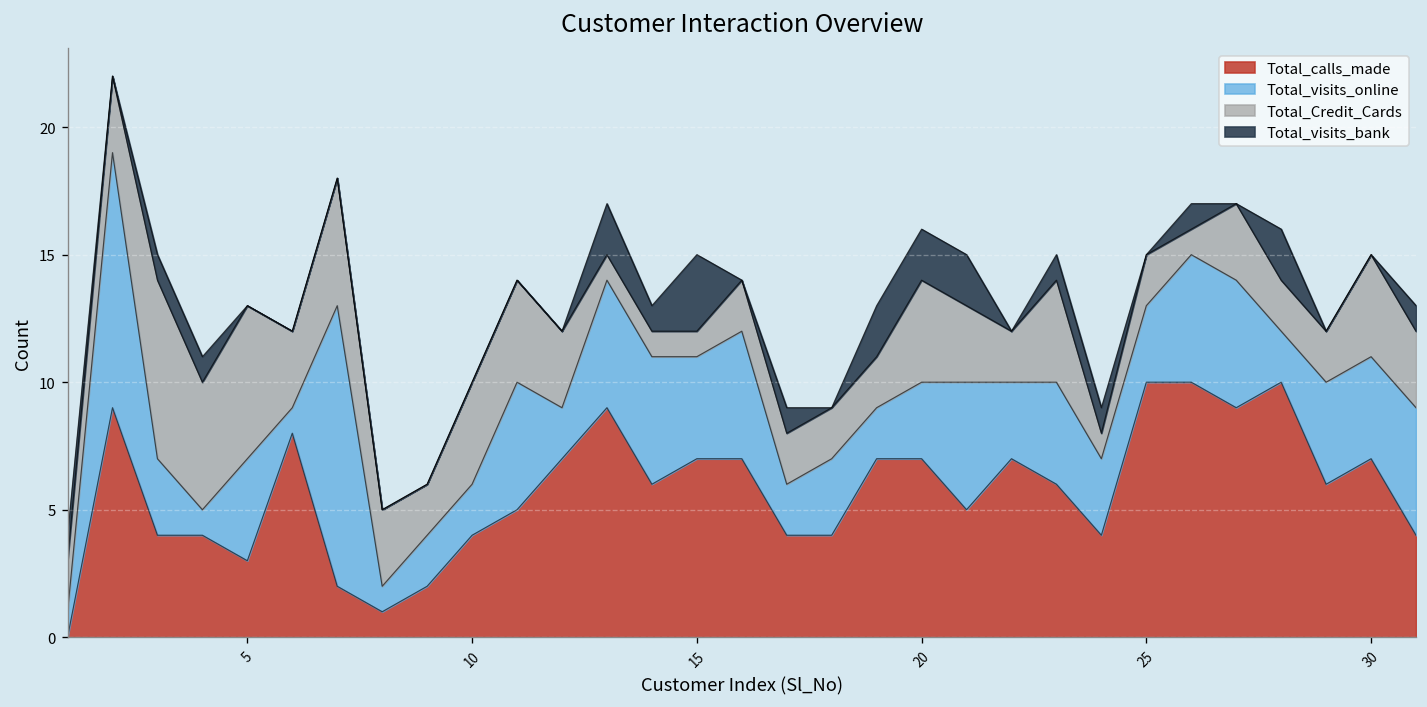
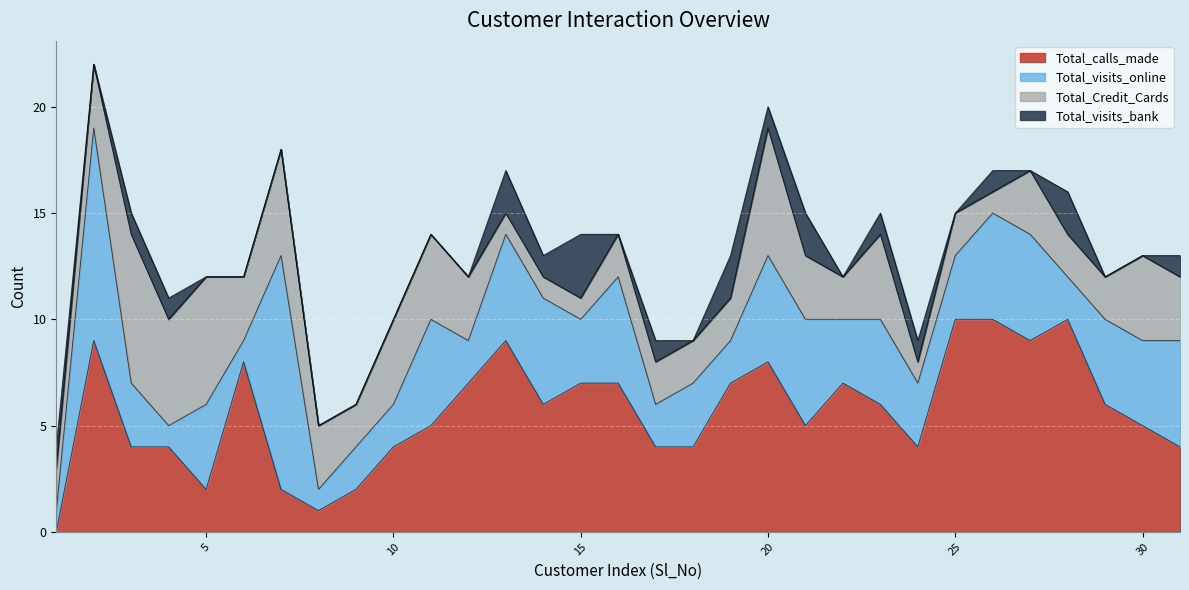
  {
    "Total_calls_made": {
-     "5": 3,
+     "5": 2,
      "10": 4,
      "15": 7,
-     "20": 7,
+     "20": 8,
      "25": 10,
-     "30": 7
+     "30": 5
    },
    "Total_visits_online": {
      "10": 6,
-     "15": 4,
-     "20": 3,
+     "15": 3,
+     "20": 5,
      "25": 13
    },
    "Total_Credit_Cards": {
-     "20": 4
+     "20": 6
    },
    "Total_visits_bank": {
-     "20": 2
+     "20": 1
    }
  }
